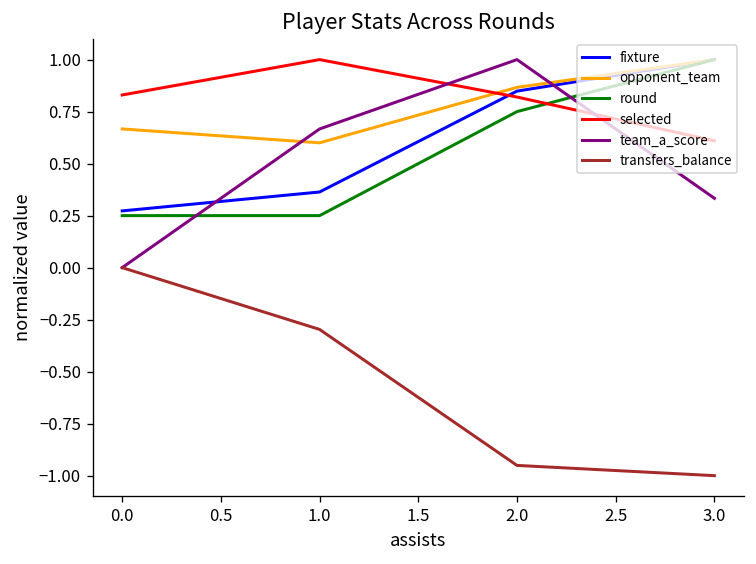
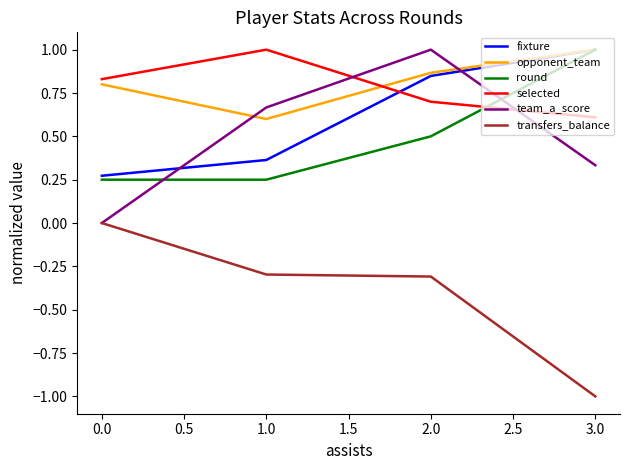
  {
    "fixture": {
      "0.0": 0.27,
      "1.0": 0.36,
      "2.0": 0.85
    },
    "opponent_team": {
-     "0.0": 0.67,
+     "0.0": 0.80,
      "1.0": 0.60,
      "2.0": 0.87
    },
    "round": {
      "0.0": 0.25,
      "1.0": 0.25,
-     "2.0": 0.75
+     "2.0": 0.50
    },
    "selected": {
      "0.0": 0.83,
      "1.0": 1.00,
-     "2.0": 0.82
+     "2.0": 0.70
    },
    "team_a_score": {
      "1.0": 0.67,
      "2.0": 1.00,
      "3.0": 0.33
    },
    "transfers_balance": {
      "1.0": -0.30,
-     "2.0": -0.95,
+     "2.0": -0.31,
      "3.0": -1.00
    }
  }
